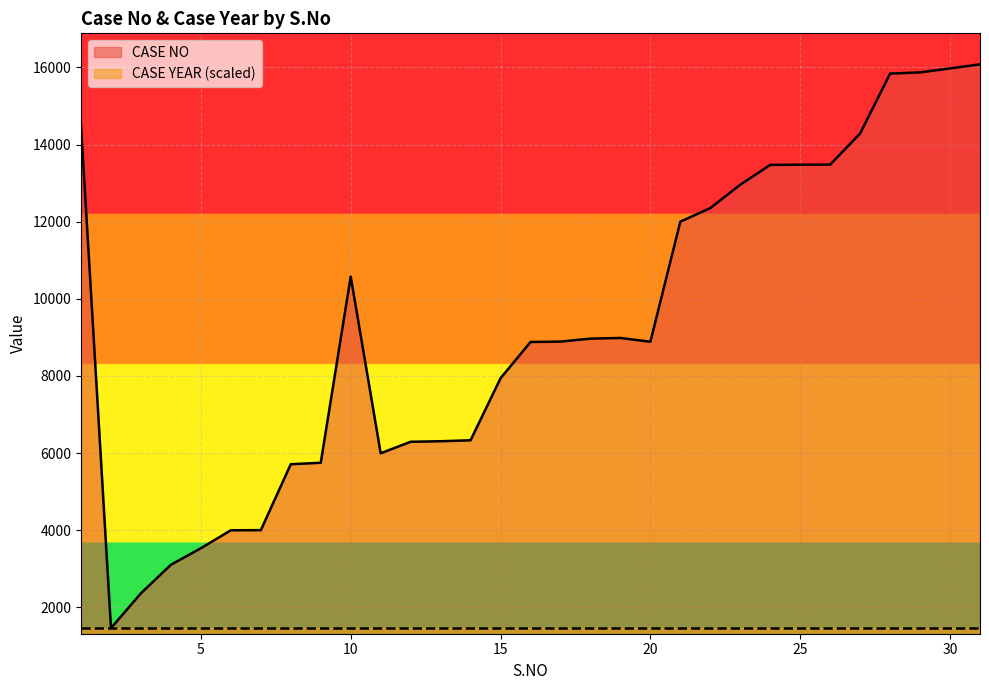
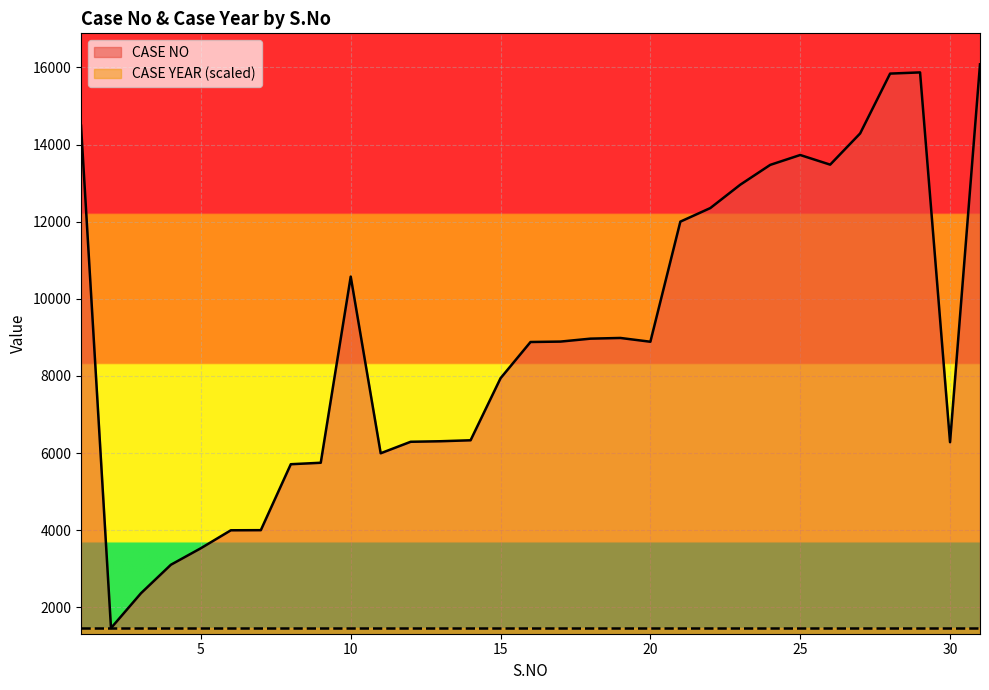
  {
    "CASE NO": {
      "5": 3500,
      "10": 10600,
      "15": 7900,
      "20": 8900,
-     "25": 13500,
-     "30": 16000
+     "25": 13700,
+     "30": 6300
    },
    "CASE YEAR (scaled)": {
      "5": 1500,
      "10": 1500,
      "15": 1500,
      "20": 1500,
      "25": 1500,
      "30": 1500
    }
  }
